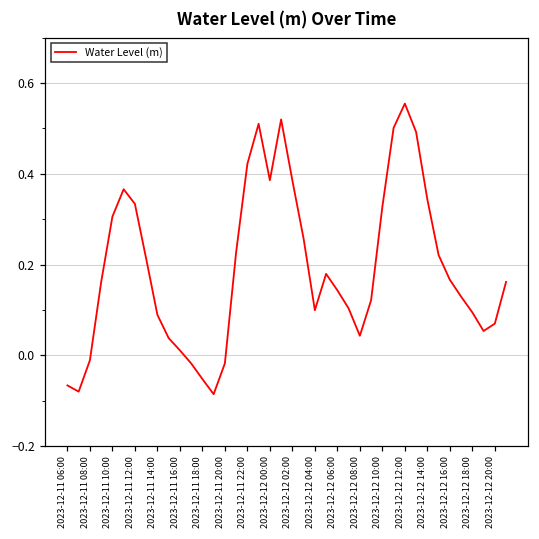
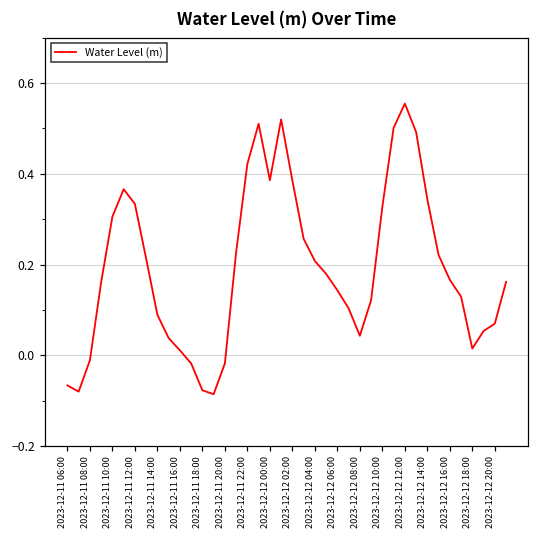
  {
    "2023-12-11 06:00": -0.07,
    "2023-12-11 08:00": -0.01,
    "2023-12-11 10:00": 0.31,
    "2023-12-11 12:00": 0.33,
    "2023-12-11 14:00": 0.09,
    "2023-12-11 16:00": 0.01,
-   "2023-12-11 18:00": -0.05,
+   "2023-12-11 18:00": -0.08,
    "2023-12-11 20:00": -0.02,
    "2023-12-11 22:00": 0.42,
    "2023-12-12 00:00": 0.39,
    "2023-12-12 02:00": 0.39,
-   "2023-12-12 04:00": 0.10,
+   "2023-12-12 04:00": 0.21,
    "2023-12-12 06:00": 0.14,
    "2023-12-12 08:00": 0.04,
    "2023-12-12 10:00": 0.33,
    "2023-12-12 12:00": 0.55,
    "2023-12-12 14:00": 0.34,
    "2023-12-12 16:00": 0.17,
-   "2023-12-12 18:00": 0.09,
+   "2023-12-12 18:00": 0.02,
    "2023-12-12 20:00": 0.07
  }
